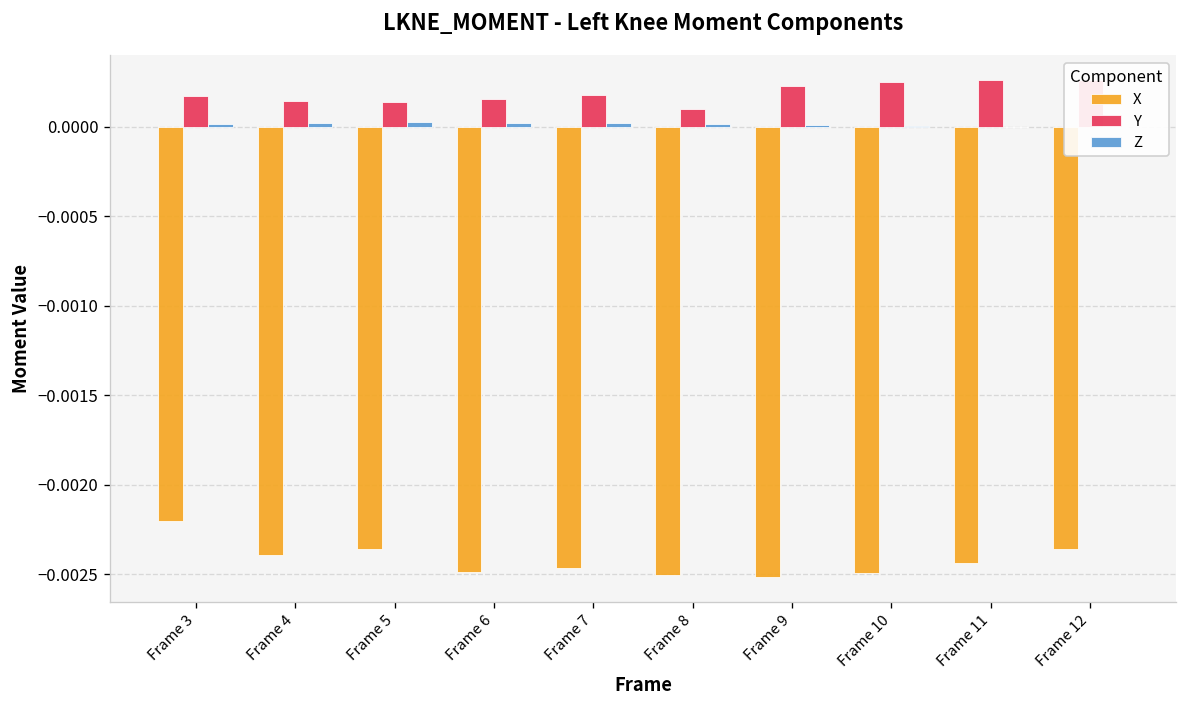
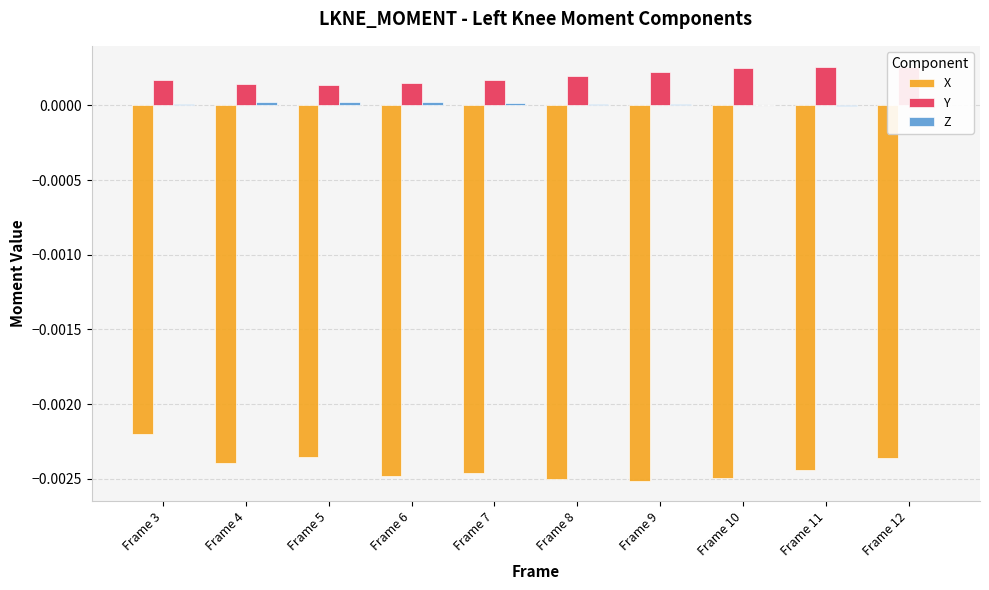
  {
    "X": {
      "Frame 3": -0.0022,
      "Frame 4": -0.0024,
      "Frame 5": -0.00236,
      "Frame 6": -0.0025,
      "Frame 7": -0.00247,
      "Frame 8": -0.0025,
      "Frame 9": -0.0025,
      "Frame 10": -0.0025,
      "Frame 11": -0.00244,
      "Frame 12": -0.00236
    },
    "Y": {
      "Frame 3": 0.00017,
      "Frame 4": 0.00014,
      "Frame 5": 0.00014,
      "Frame 6": 0.00015,
      "Frame 7": 0.00017,
-     "Frame 8": 0.0001,
+     "Frame 8": 0.0002,
      "Frame 9": 0.00023,
      "Frame 10": 0.00025,
      "Frame 11": 0.00026
    },
    "Z": {
      "Frame 4": 0.00002,
      "Frame 5": 0.00003,
      "Frame 6": 0.00002,
      "Frame 7": 0.00002
    }
  }
